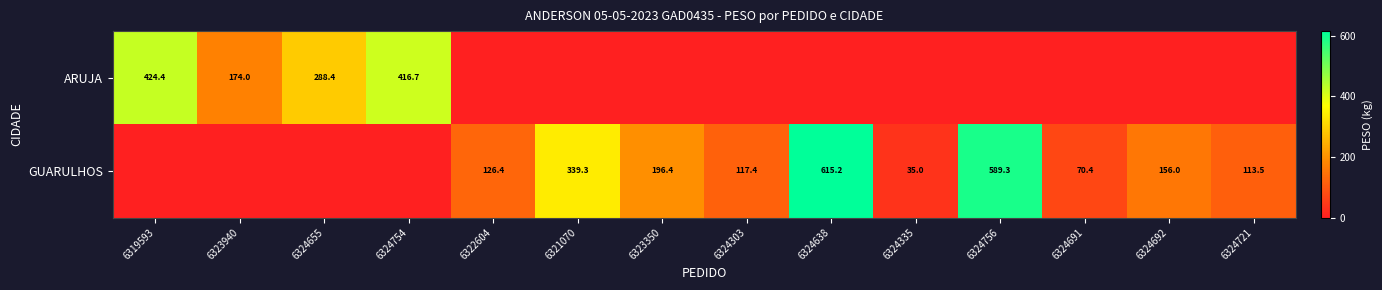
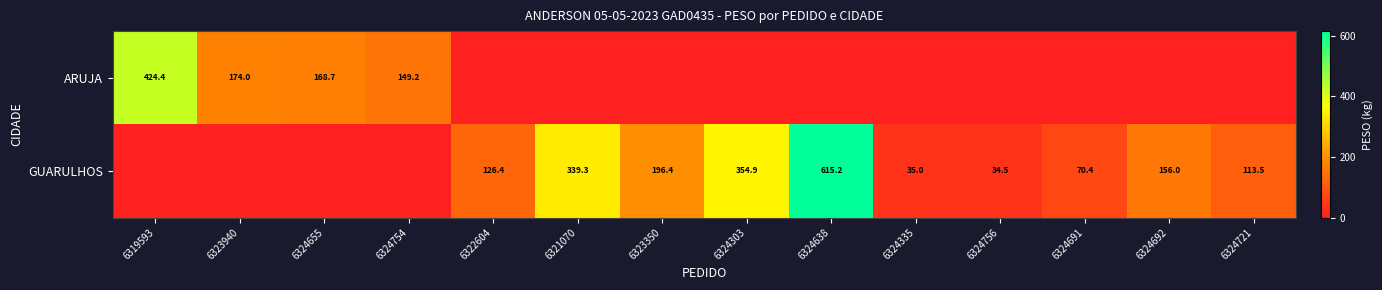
  {
    "ARUJA": {
      "6319593": 424.4,
      "6323940": 174.0,
-     "6324655": 288.4,
-     "6324754": 416.7
+     "6324655": 168.7,
+     "6324754": 149.2
    },
    "GUARULHOS": {
      "6322604": 126.4,
      "6321070": 339.3,
      "6323350": 196.4,
-     "6324303": 117.4,
+     "6324303": 354.9,
      "6324638": 615.2,
      "6324335": 35.0,
-     "6324756": 589.3,
+     "6324756": 34.5,
      "6324691": 70.4,
      "6324692": 156.0,
      "6324721": 113.5
    }
  }
